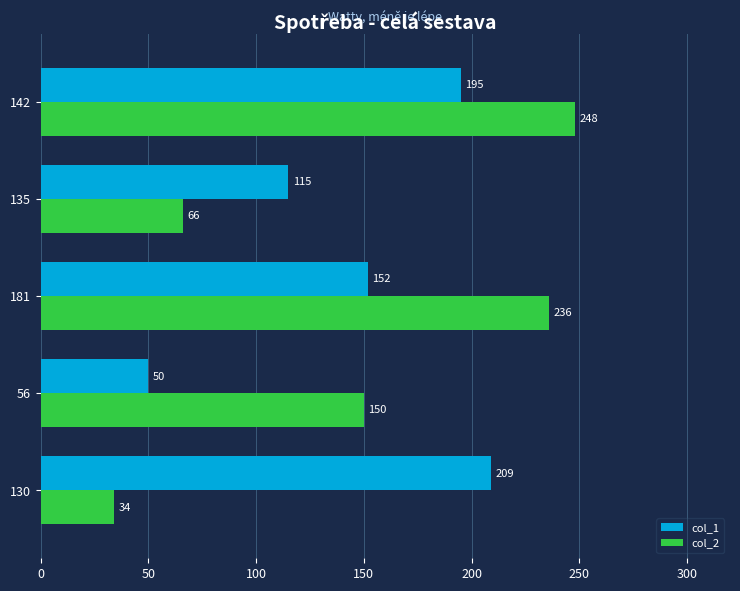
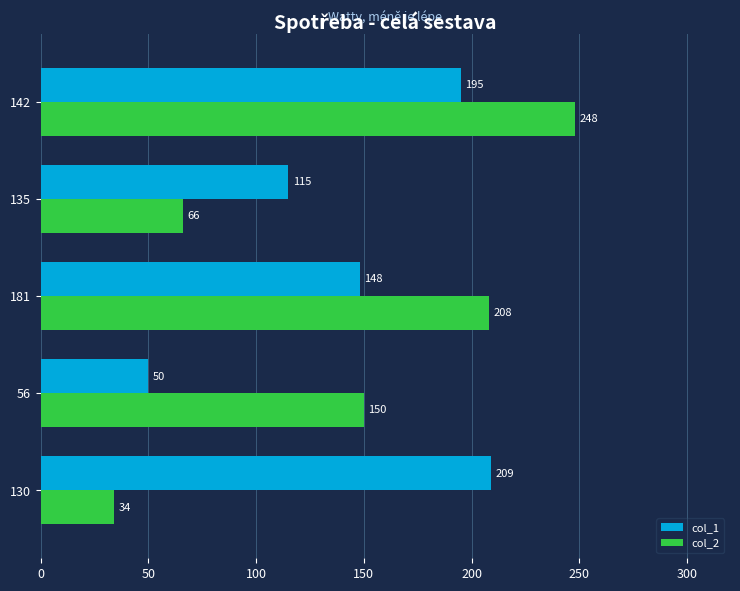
  {
    "col_1": {
      "142": 195,
      "135": 115,
-     "181": 152,
+     "181": 148,
      "56": 50,
      "130": 209
    },
    "col_2": {
      "142": 248,
      "135": 66,
-     "181": 236,
+     "181": 208,
      "56": 150,
      "130": 34
    }
  }
